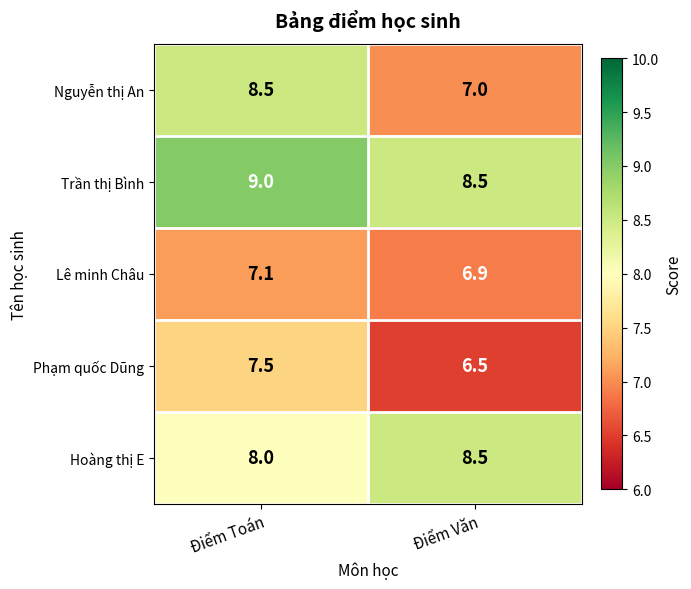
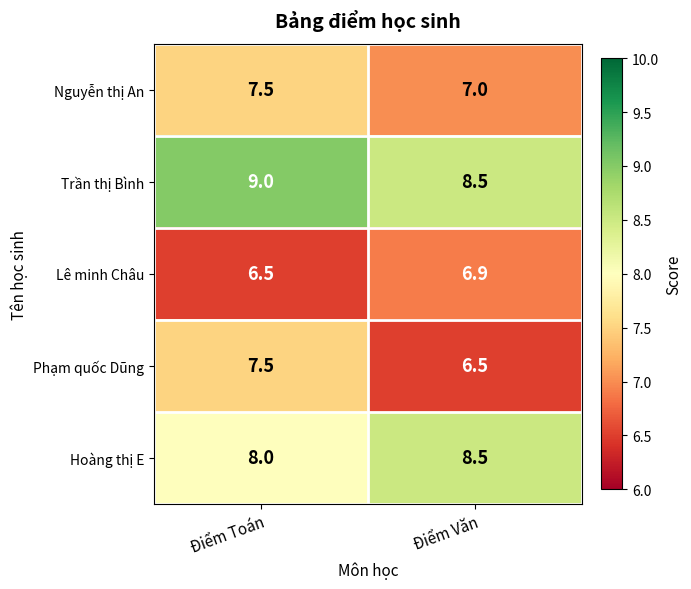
  {
    "Nguyễn thị An": {
-     "Điểm Toán": 8.5,
+     "Điểm Toán": 7.5,
      "Điểm Văn": 7.0
    },
    "Trần thị Bình": {
      "Điểm Toán": 9.0,
      "Điểm Văn": 8.5
    },
    "Lê minh Châu": {
-     "Điểm Toán": 7.1,
+     "Điểm Toán": 6.5,
      "Điểm Văn": 6.9
    },
    "Phạm quốc Dũng": {
      "Điểm Toán": 7.5,
      "Điểm Văn": 6.5
    },
    "Hoàng thị E": {
      "Điểm Toán": 8.0,
      "Điểm Văn": 8.5
    }
  }
